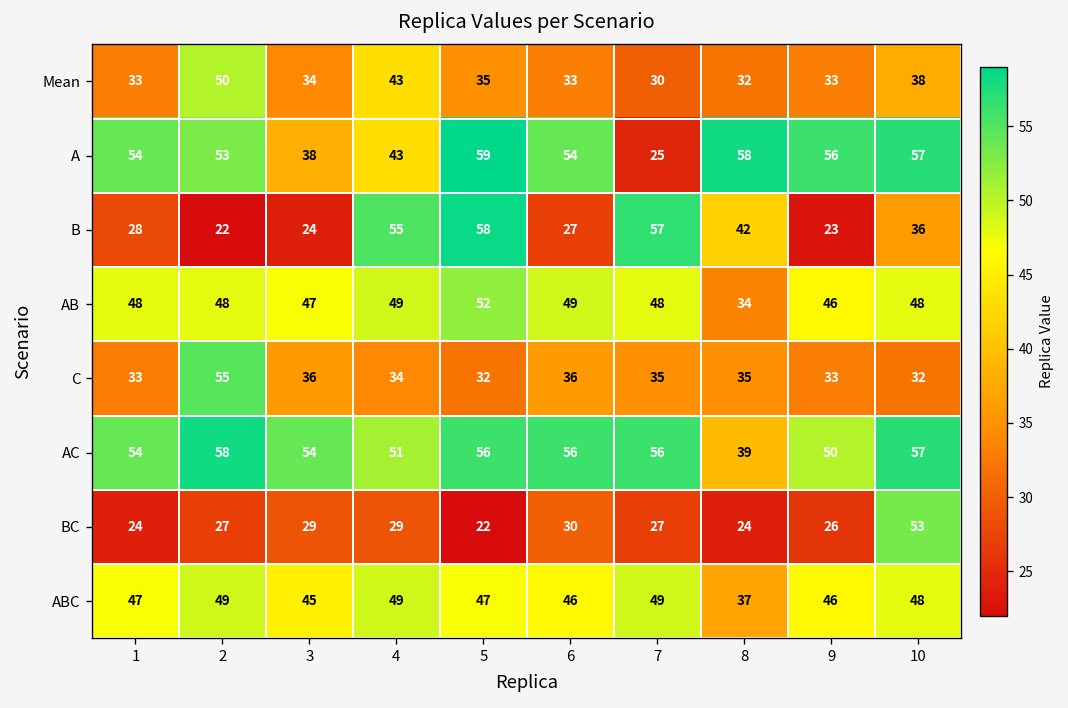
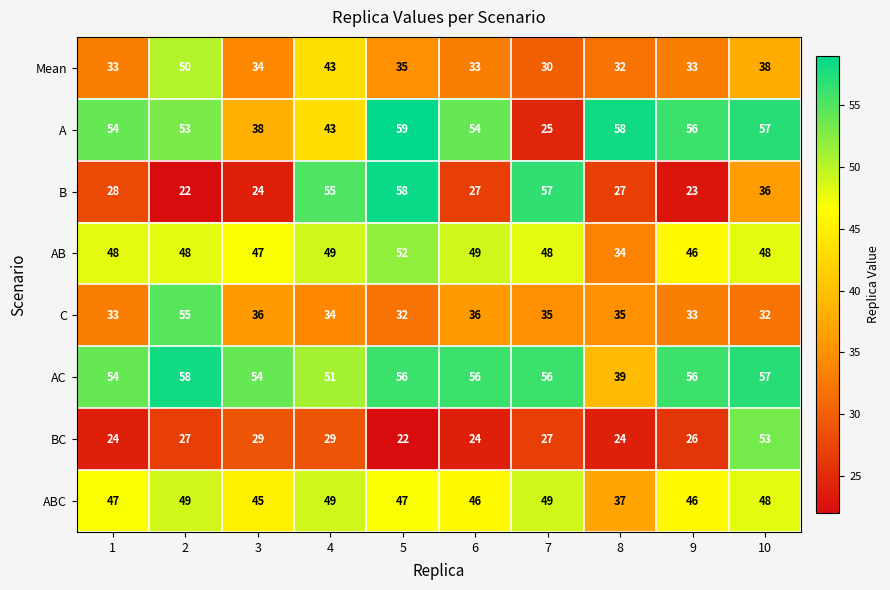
  {
    "Mean": {
      "1": 33,
      "2": 50,
      "3": 34,
      "4": 43,
      "5": 35,
      "6": 33,
      "7": 30,
      "8": 32,
      "9": 33,
      "10": 38
    },
    "A": {
      "1": 54,
      "2": 53,
      "3": 38,
      "4": 43,
      "5": 59,
      "6": 54,
      "7": 25,
      "8": 58,
      "9": 56,
      "10": 57
    },
    "B": {
      "1": 28,
      "2": 22,
      "3": 24,
      "4": 55,
      "5": 58,
      "6": 27,
      "7": 57,
-     "8": 42,
+     "8": 27,
      "9": 23,
      "10": 36
    },
    "AB": {
      "1": 48,
      "2": 48,
      "3": 47,
      "4": 49,
      "5": 52,
      "6": 49,
      "7": 48,
      "8": 34,
      "9": 46,
      "10": 48
    },
    "C": {
      "1": 33,
      "2": 55,
      "3": 36,
      "4": 34,
      "5": 32,
      "6": 36,
      "7": 35,
      "8": 35,
      "9": 33,
      "10": 32
    },
    "AC": {
      "1": 54,
      "2": 58,
      "3": 54,
      "4": 51,
      "5": 56,
      "6": 56,
      "7": 56,
      "8": 39,
-     "9": 50,
+     "9": 56,
      "10": 57
    },
    "BC": {
      "1": 24,
      "2": 27,
      "3": 29,
      "4": 29,
      "5": 22,
-     "6": 30,
+     "6": 24,
      "7": 27,
      "8": 24,
      "9": 26,
      "10": 53
    },
    "ABC": {
      "1": 47,
      "2": 49,
      "3": 45,
      "4": 49,
      "5": 47,
      "6": 46,
      "7": 49,
      "8": 37,
      "9": 46,
      "10": 48
    }
  }
